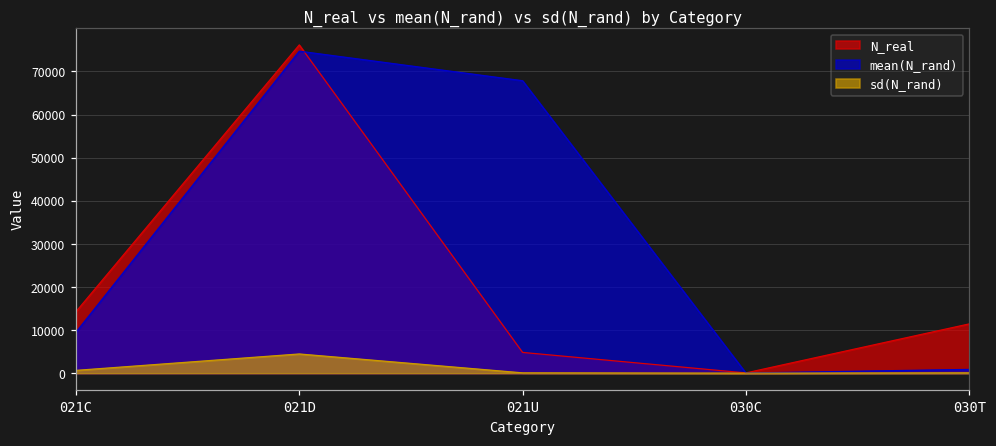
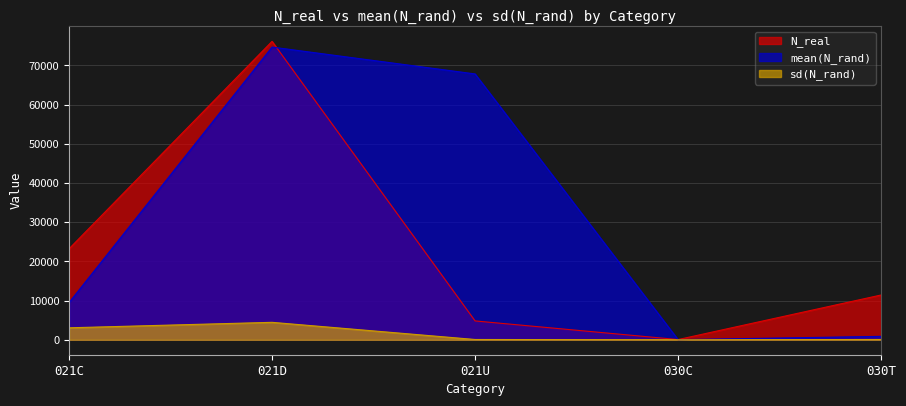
  {
    "N_real": {
-     "021C": 14000,
+     "021C": 23000,
      "021D": 76000,
      "021U": 5000,
      "030T": 11000
    },
    "mean(N_rand)": {
      "021C": 9000,
      "021D": 75000,
      "021U": 68000,
      "030T": 1000
    },
    "sd(N_rand)": {
-     "021C": 1000,
+     "021C": 3000,
      "021D": 4000,
      "021U": 0,
      "030T": 0
    }
  }
